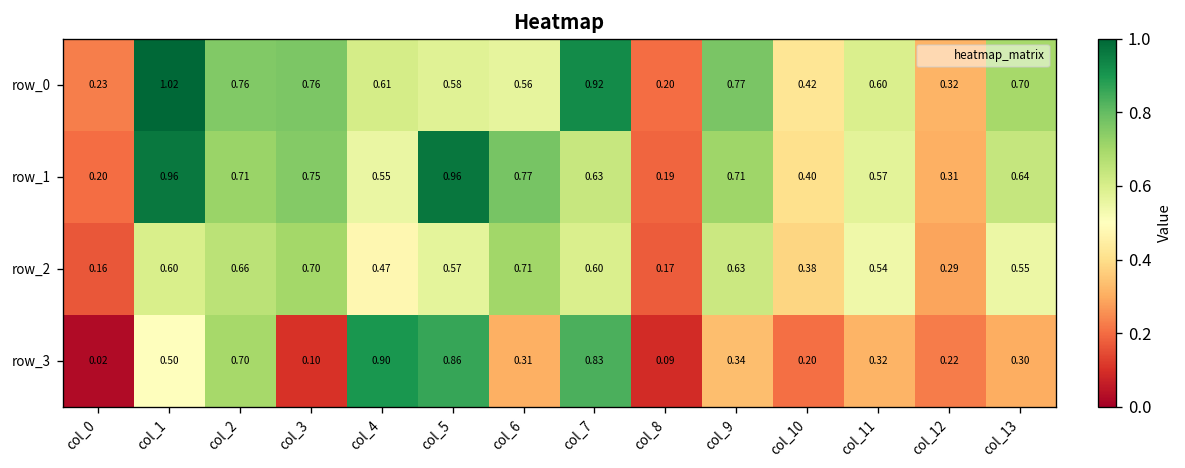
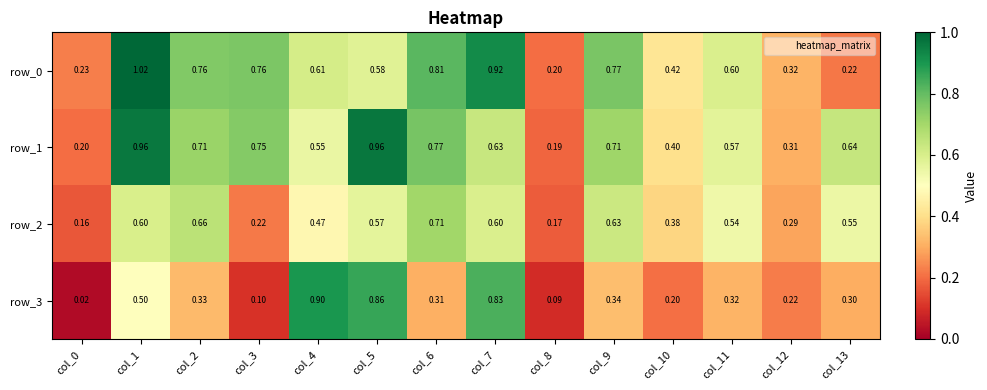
  {
    "row_0": {
      "col_0": 0.23,
      "col_1": 1.02,
      "col_2": 0.76,
      "col_3": 0.76,
      "col_4": 0.61,
      "col_5": 0.58,
-     "col_6": 0.56,
+     "col_6": 0.81,
      "col_7": 0.92,
      "col_8": 0.20,
      "col_9": 0.77,
      "col_10": 0.42,
      "col_11": 0.60,
      "col_12": 0.32,
-     "col_13": 0.70
+     "col_13": 0.22
    },
    "row_1": {
      "col_0": 0.20,
      "col_1": 0.96,
      "col_2": 0.71,
      "col_3": 0.75,
      "col_4": 0.55,
      "col_5": 0.96,
      "col_6": 0.77,
      "col_7": 0.63,
      "col_8": 0.19,
      "col_9": 0.71,
      "col_10": 0.40,
      "col_11": 0.57,
      "col_12": 0.31,
      "col_13": 0.64
    },
    "row_2": {
      "col_0": 0.16,
      "col_1": 0.60,
      "col_2": 0.66,
-     "col_3": 0.70,
+     "col_3": 0.22,
      "col_4": 0.47,
      "col_5": 0.57,
      "col_6": 0.71,
      "col_7": 0.60,
      "col_8": 0.17,
      "col_9": 0.63,
      "col_10": 0.38,
      "col_11": 0.54,
      "col_12": 0.29,
      "col_13": 0.55
    },
    "row_3": {
      "col_0": 0.02,
      "col_1": 0.50,
-     "col_2": 0.70,
+     "col_2": 0.33,
      "col_3": 0.10,
      "col_4": 0.90,
      "col_5": 0.86,
      "col_6": 0.31,
      "col_7": 0.83,
      "col_8": 0.09,
      "col_9": 0.34,
      "col_10": 0.20,
      "col_11": 0.32,
      "col_12": 0.22,
      "col_13": 0.30
    }
  }
